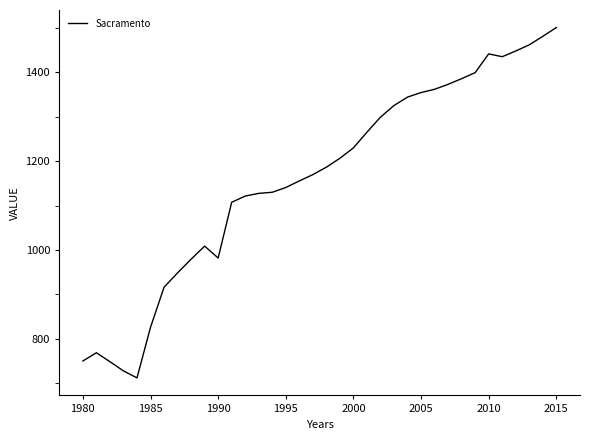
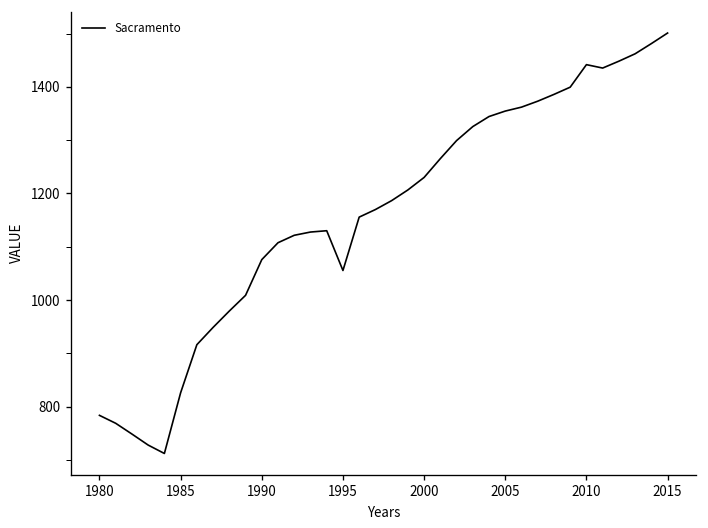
  {
-   "1980": 750,
+   "1980": 780,
    "1985": 830,
-   "1990": 980,
-   "1995": 1140,
+   "1990": 1080,
+   "1995": 1060,
    "2000": 1230,
    "2005": 1350,
    "2010": 1440,
    "2015": 1500
  }
